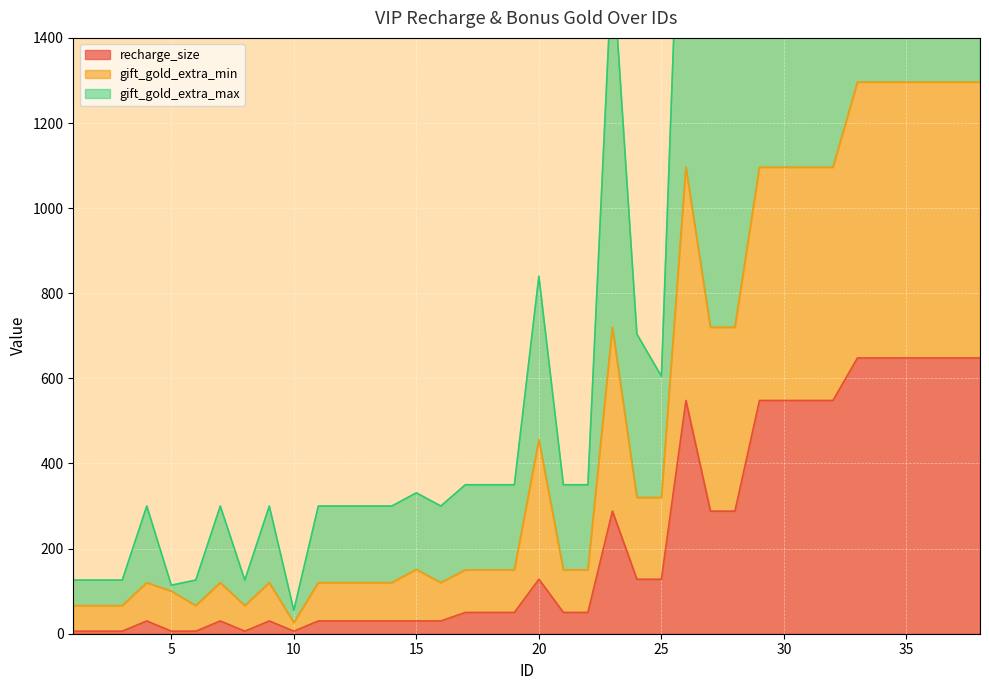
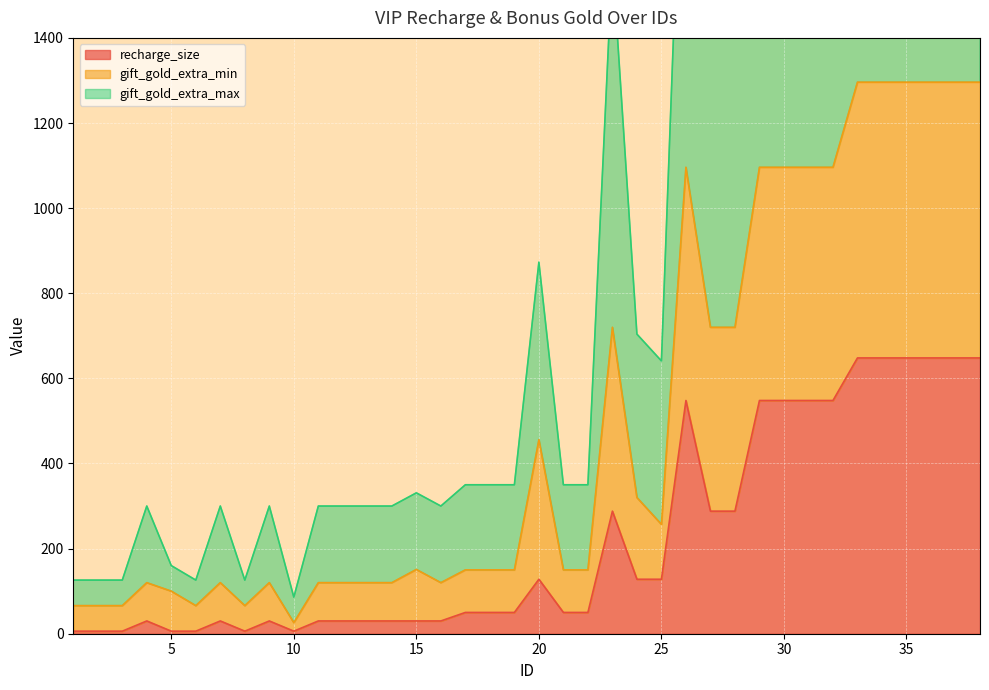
  {
    "recharge_size": {
      "5": 10,
      "10": 10,
      "15": 30,
      "20": 130,
      "25": 130,
      "30": 550,
      "35": 650
    },
    "gift_gold_extra_min": {
      "5": 90,
      "10": 20,
      "15": 120,
      "20": 330,
-     "25": 190,
+     "25": 130,
      "30": 550,
      "35": 650
    },
    "gift_gold_extra_max": {
-     "5": 10,
-     "10": 30,
+     "5": 60,
+     "10": 60,
      "15": 180,
-     "20": 380,
-     "25": 290
+     "20": 420,
+     "25": 380
    }
  }
